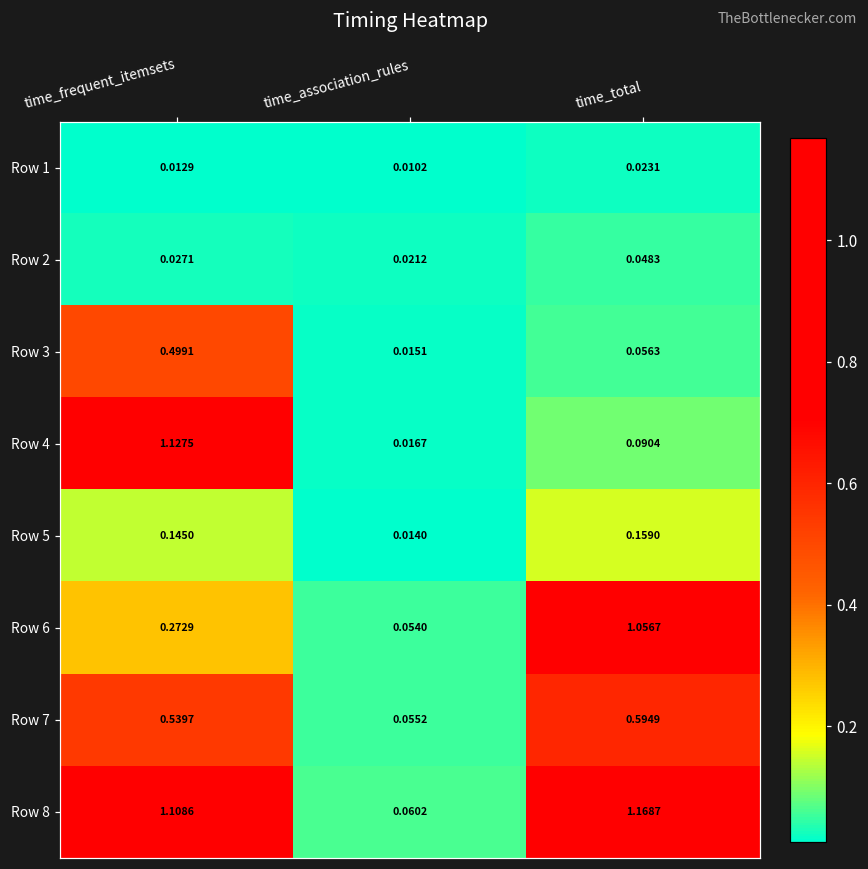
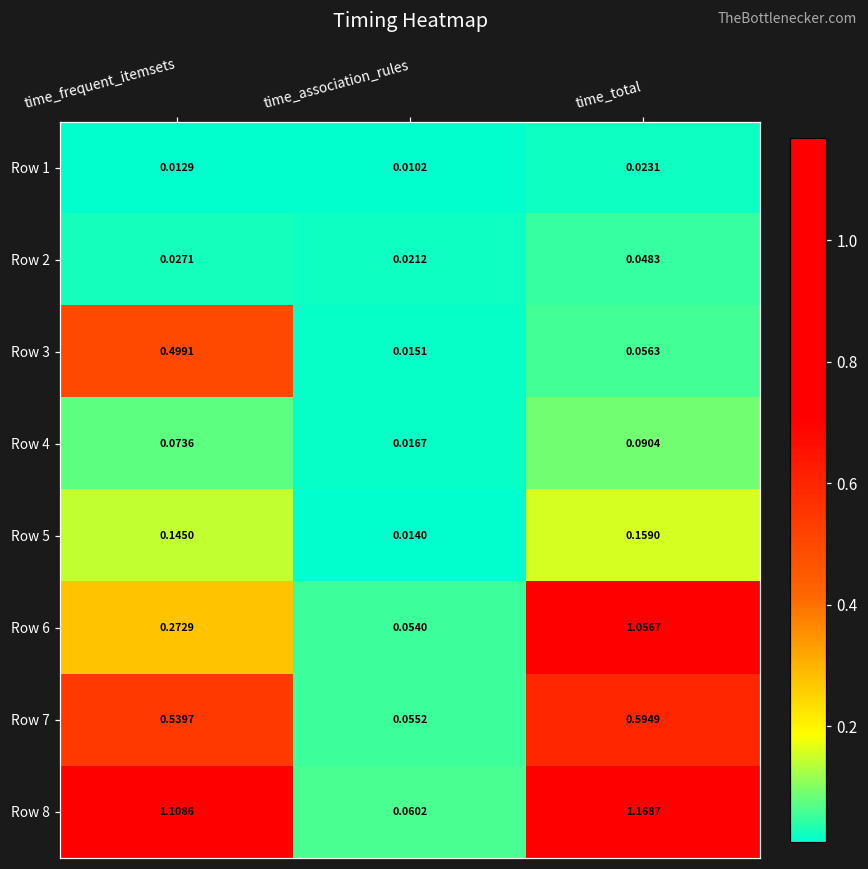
  {
    "Row 1": {
      "time_frequent_itemsets": 0.0129,
      "time_association_rules": 0.0102,
      "time_total": 0.0231
    },
    "Row 2": {
      "time_frequent_itemsets": 0.0271,
      "time_association_rules": 0.0212,
      "time_total": 0.0483
    },
    "Row 3": {
      "time_frequent_itemsets": 0.4991,
      "time_association_rules": 0.0151,
      "time_total": 0.0563
    },
    "Row 4": {
-     "time_frequent_itemsets": 1.1275,
+     "time_frequent_itemsets": 0.0736,
      "time_association_rules": 0.0167,
      "time_total": 0.0904
    },
    "Row 5": {
      "time_frequent_itemsets": 0.1450,
      "time_association_rules": 0.0140,
      "time_total": 0.1590
    },
    "Row 6": {
      "time_frequent_itemsets": 0.2729,
      "time_association_rules": 0.0540,
      "time_total": 1.0567
    },
    "Row 7": {
      "time_frequent_itemsets": 0.5397,
      "time_association_rules": 0.0552,
      "time_total": 0.5949
    },
    "Row 8": {
      "time_frequent_itemsets": 1.1086,
      "time_association_rules": 0.0602,
      "time_total": 1.1687
    }
  }
